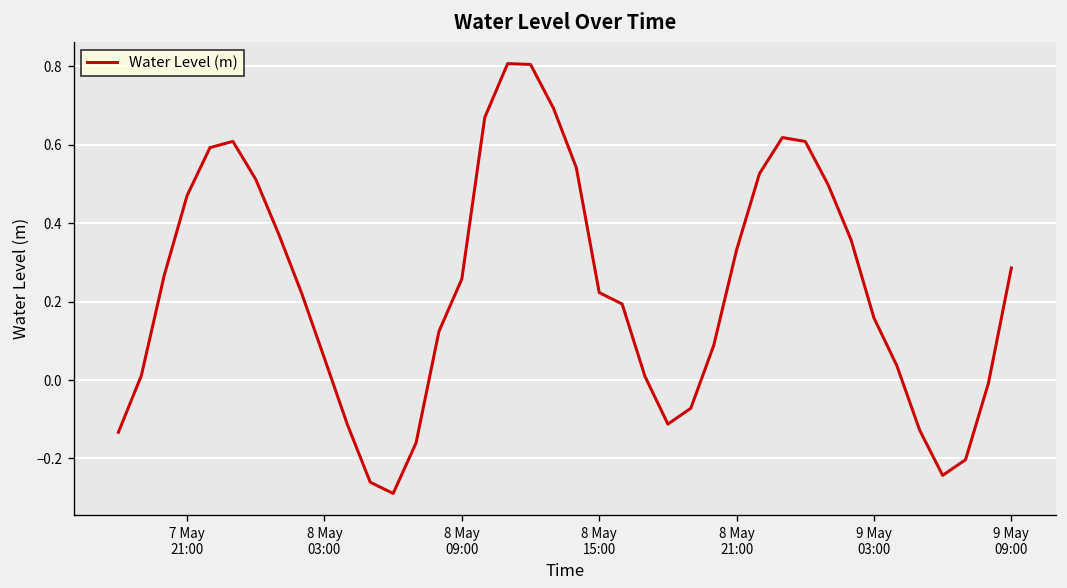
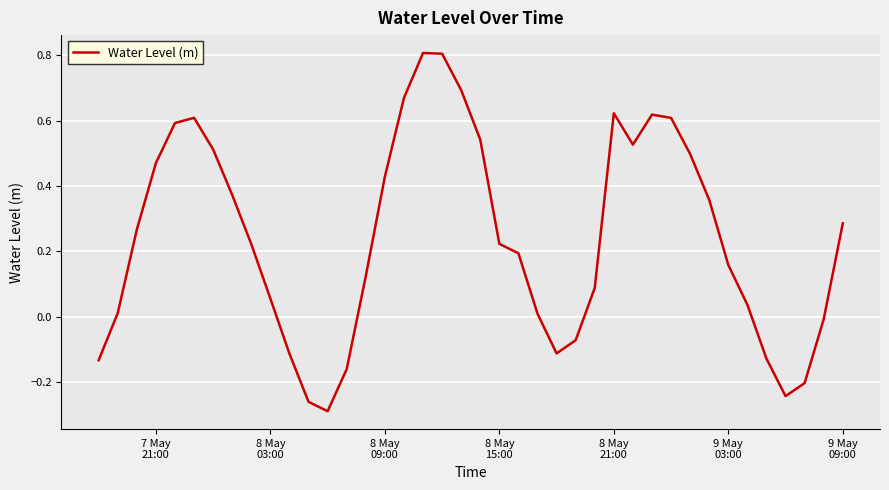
  {
    "7 May 21:00": 0.47,
    "8 May 03:00": 0.06,
-   "8 May 09:00": 0.26,
+   "8 May 09:00": 0.43,
    "8 May 15:00": 0.22,
-   "8 May 21:00": 0.33,
+   "8 May 21:00": 0.62,
    "9 May 03:00": 0.16,
    "9 May 09:00": 0.29
  }
